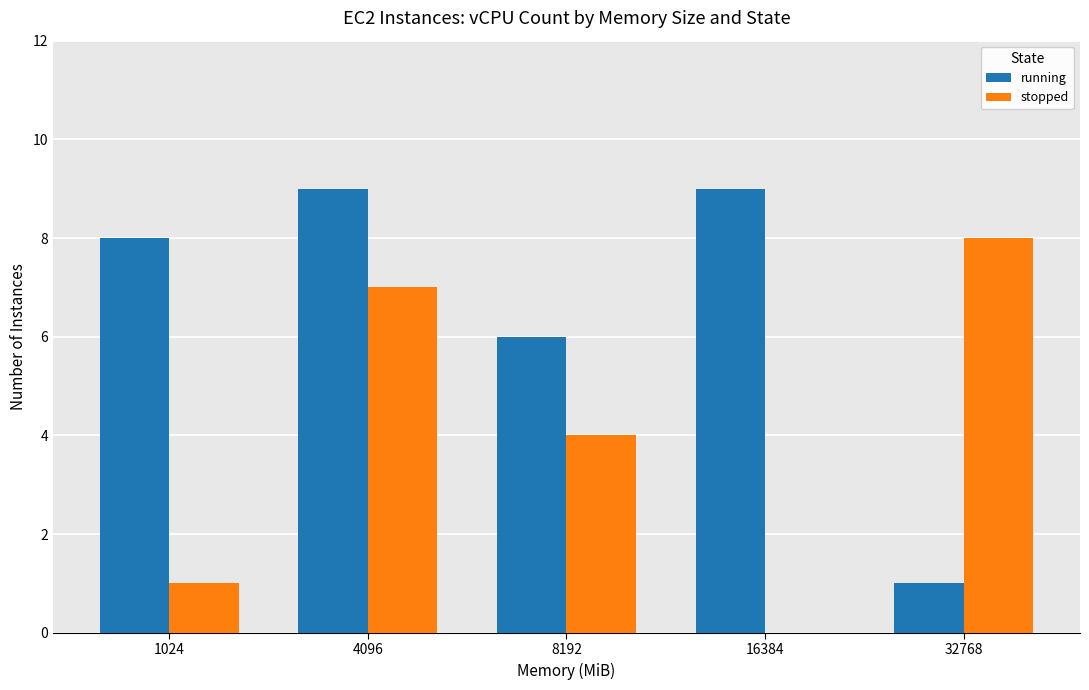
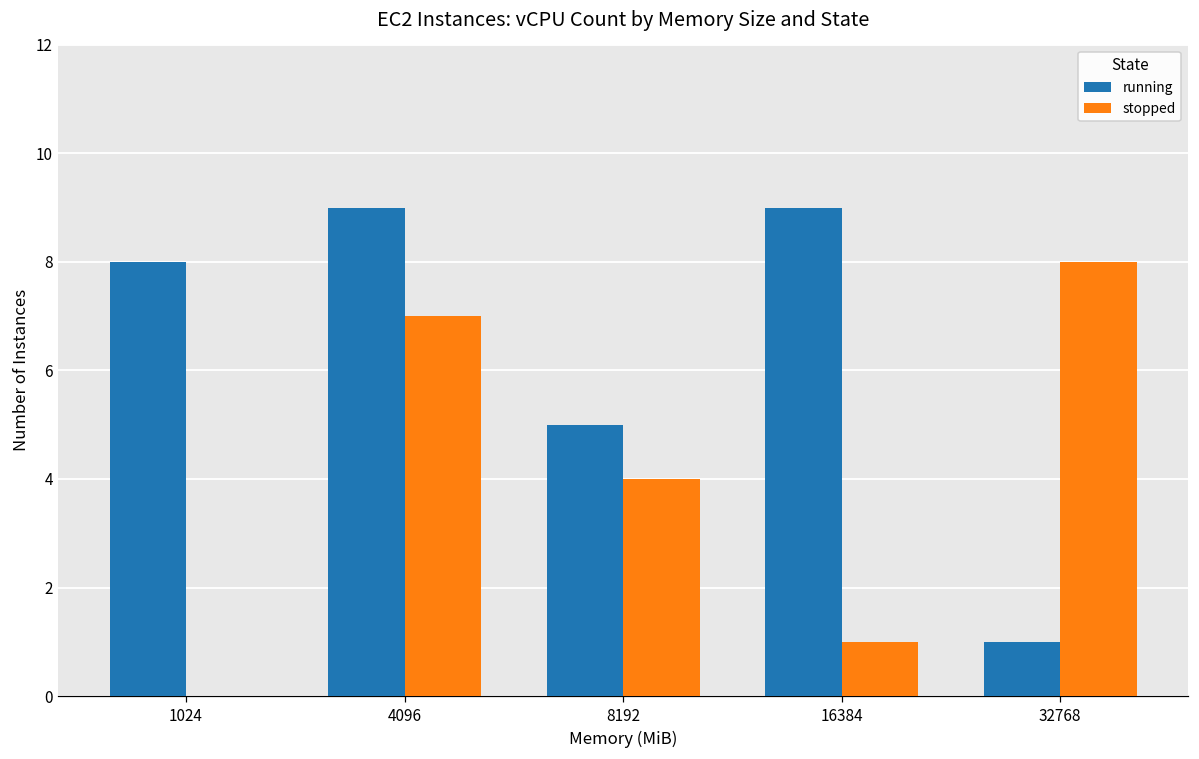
  {
    "running": {
      "1024": 8,
      "4096": 9,
-     "8192": 6,
+     "8192": 5,
      "16384": 9,
      "32768": 1
    },
    "stopped": {
-     "1024": 1,
+     "1024": 0,
      "4096": 7,
      "8192": 4,
-     "16384": 0,
+     "16384": 1,
      "32768": 8
    }
  }
